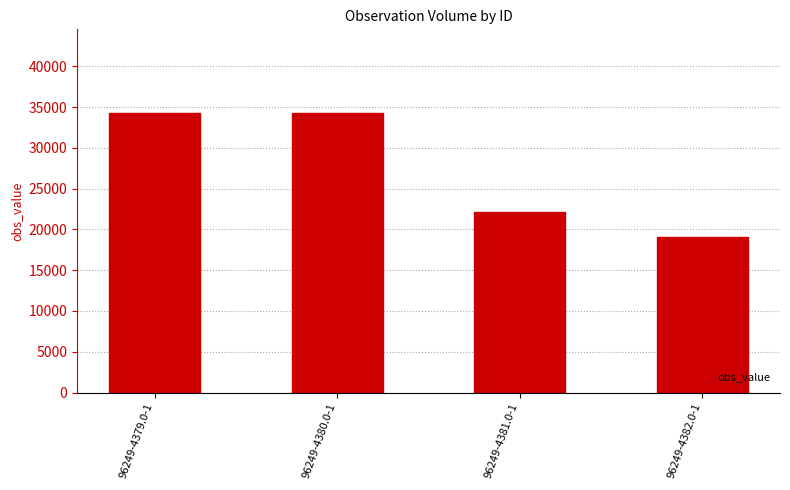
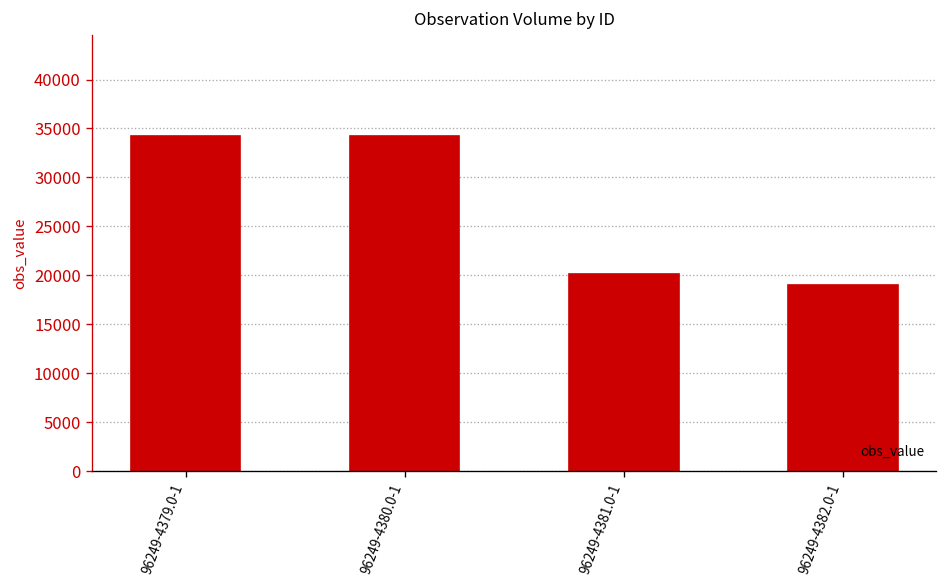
  {
    "96249-4379.0-1": 34000,
    "96249-4380.0-1": 34000,
-   "96249-4381.0-1": 22000,
+   "96249-4381.0-1": 20000,
    "96249-4382.0-1": 19000
  }
